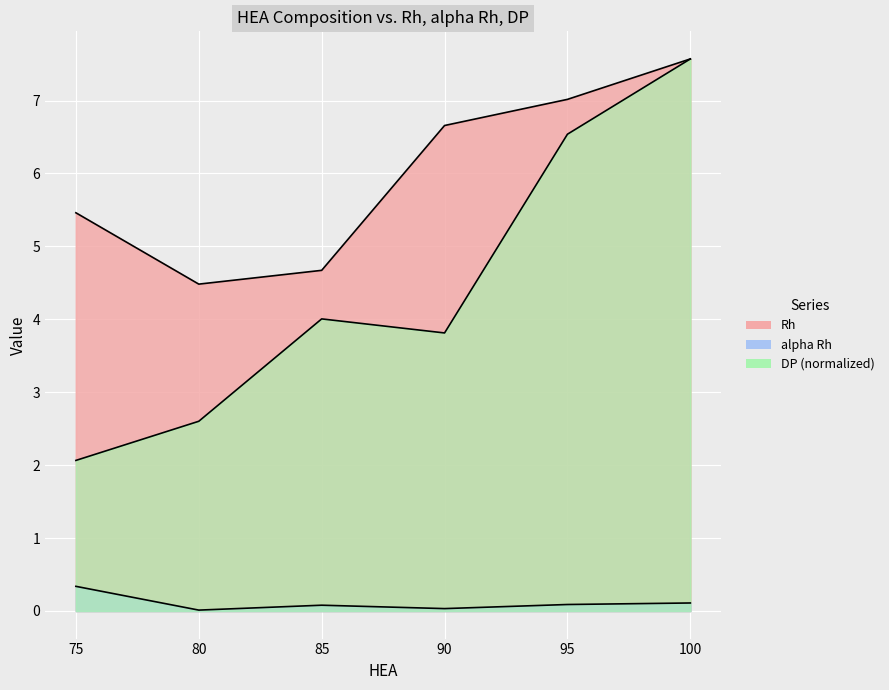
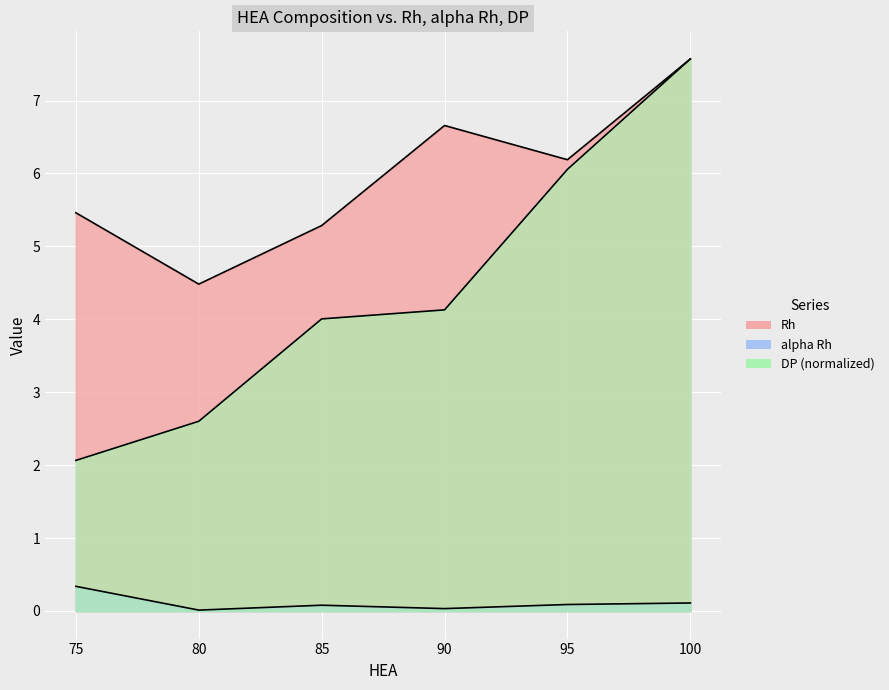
  {
    "Rh": {
      "75": 5.5,
      "80": 4.5,
-     "85": 4.7,
+     "85": 5.3,
      "90": 6.7,
-     "95": 7.0
+     "95": 6.2
    },
    "alpha Rh": {
      "75": 0.3,
      "80": 0.0,
      "85": 0.1,
      "90": 0.0,
      "95": 0.1,
      "100": 0.1
    },
    "DP (normalized)": {
      "75": 2.1,
      "80": 2.6,
      "85": 4.0,
-     "90": 3.8,
-     "95": 6.5
+     "90": 4.1,
+     "95": 6.1
    }
  }
